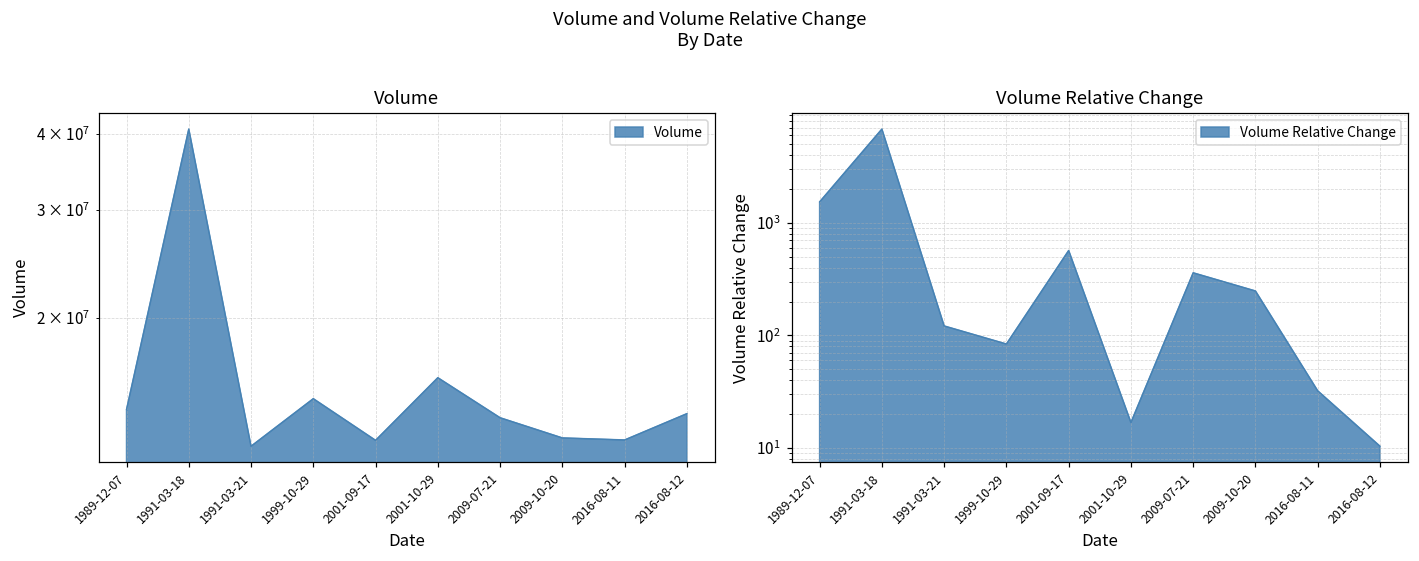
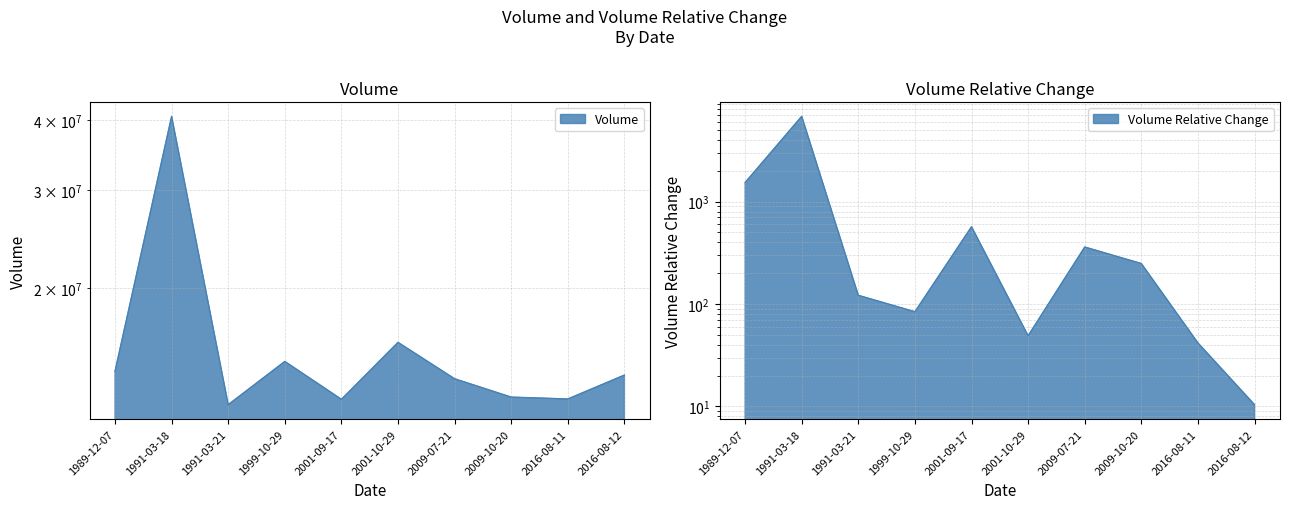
  {
    "Volume Relative Change": {
      "1989-12-07": 1500,
      "1991-03-18": 7000,
      "1991-03-21": 120,
      "1999-10-29": 80,
      "2001-09-17": 600,
-     "2001-10-29": 17,
+     "2001-10-29": 50,
      "2009-07-21": 360,
      "2009-10-20": 250,
-     "2016-08-11": 32,
+     "2016-08-11": 42,
      "2016-08-12": 10
    }
  }
